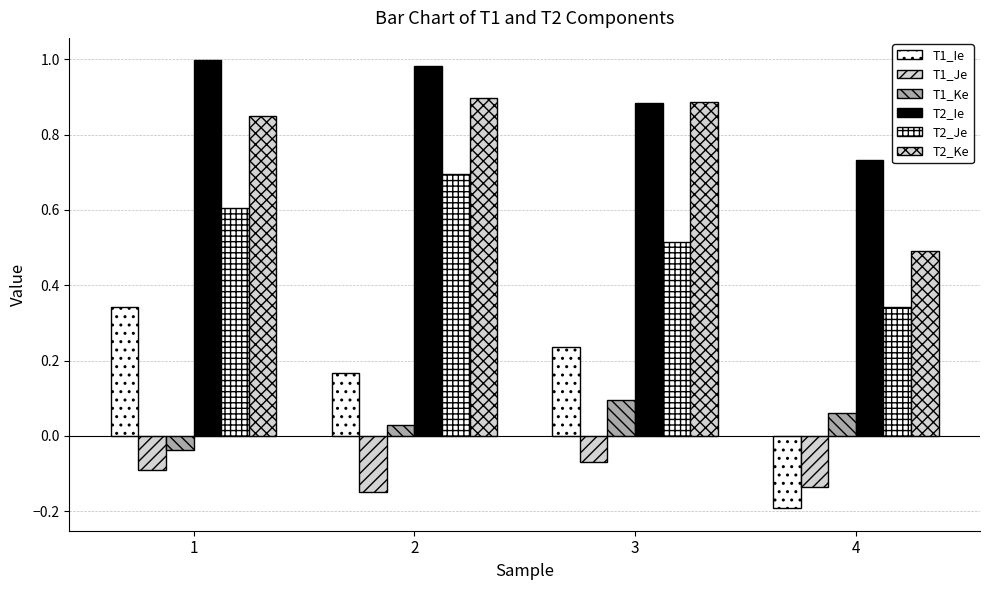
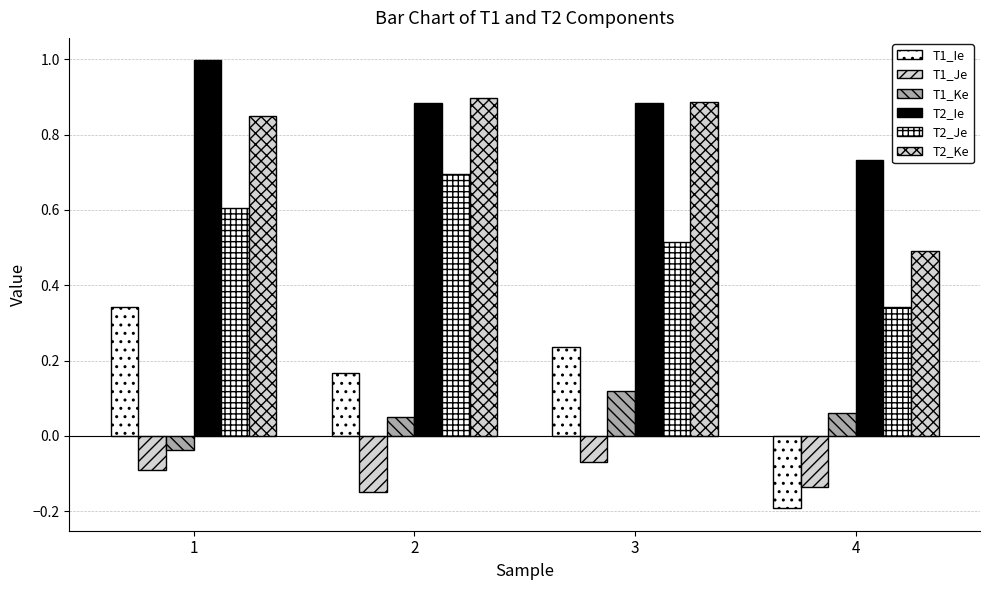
  {
    "T1_Ke": {
      "1": -0.04,
-     "2": 0.03,
-     "3": 0.10,
+     "2": 0.05,
+     "3": 0.12,
      "4": 0.06
    },
    "T2_Ie": {
      "1": 1.00,
-     "2": 0.98,
+     "2": 0.88,
      "3": 0.88,
      "4": 0.73
    }
  }
